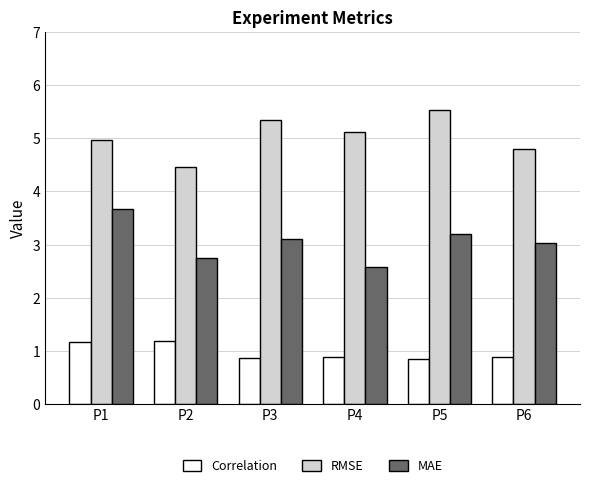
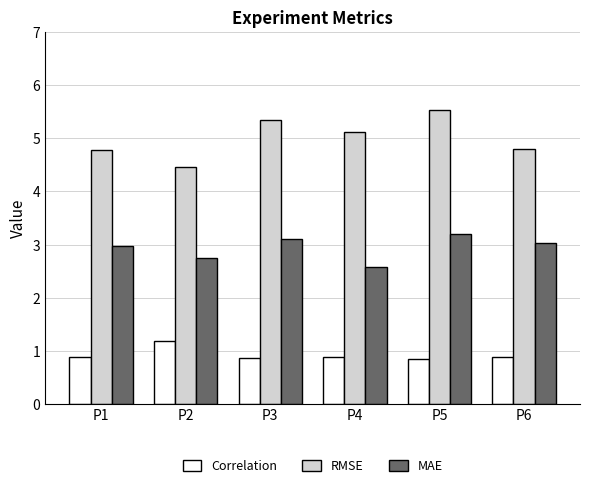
  {
    "Correlation": {
-     "P1": 1.2,
+     "P1": 0.9,
      "P2": 1.2,
      "P3": 0.9,
      "P4": 0.9,
      "P5": 0.9,
      "P6": 0.9
    },
    "RMSE": {
-     "P1": 5.0,
+     "P1": 4.8,
      "P2": 4.5,
      "P3": 5.3,
      "P4": 5.1,
      "P5": 5.5,
      "P6": 4.8
    },
    "MAE": {
-     "P1": 3.7,
+     "P1": 3.0,
      "P2": 2.7,
      "P3": 3.1,
      "P4": 2.6,
      "P5": 3.2,
      "P6": 3.0
    }
  }
